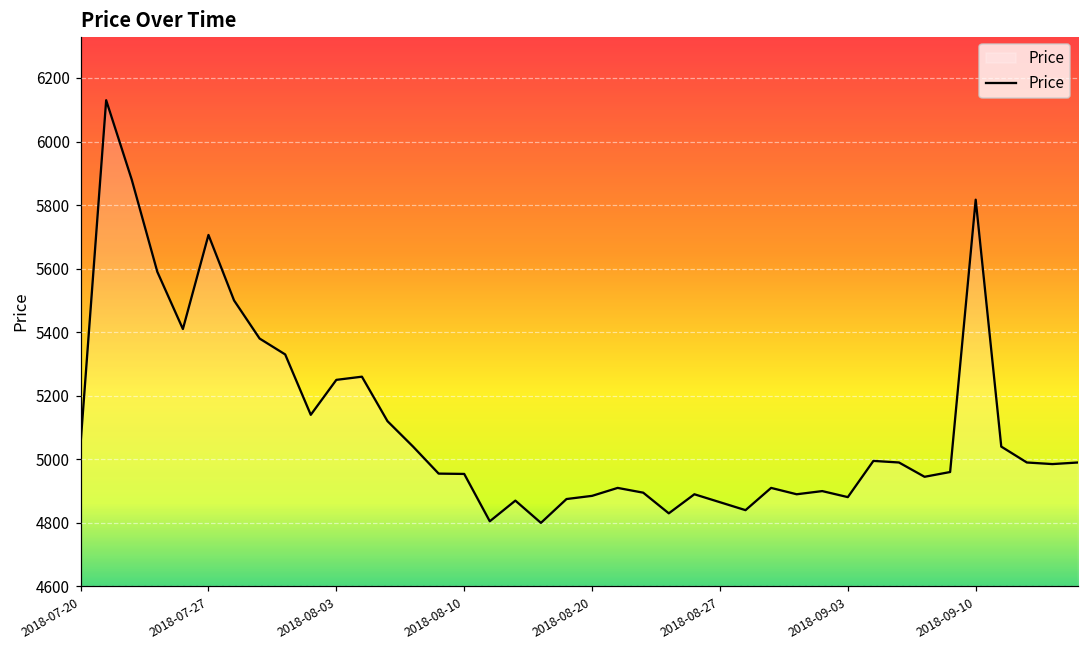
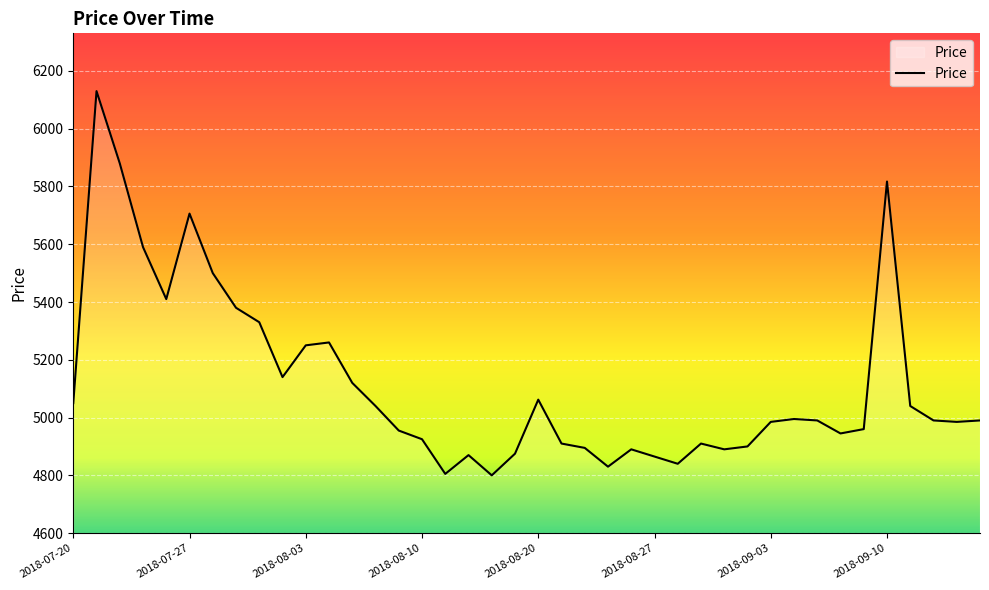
  {
    "2018-07-20": 5050,
    "2018-07-27": 5710,
    "2018-08-03": 5250,
-   "2018-08-10": 4950,
-   "2018-08-20": 4890,
+   "2018-08-10": 4930,
+   "2018-08-20": 5060,
    "2018-08-27": 4870,
-   "2018-09-03": 4880,
+   "2018-09-03": 4990,
    "2018-09-10": 5820
  }
